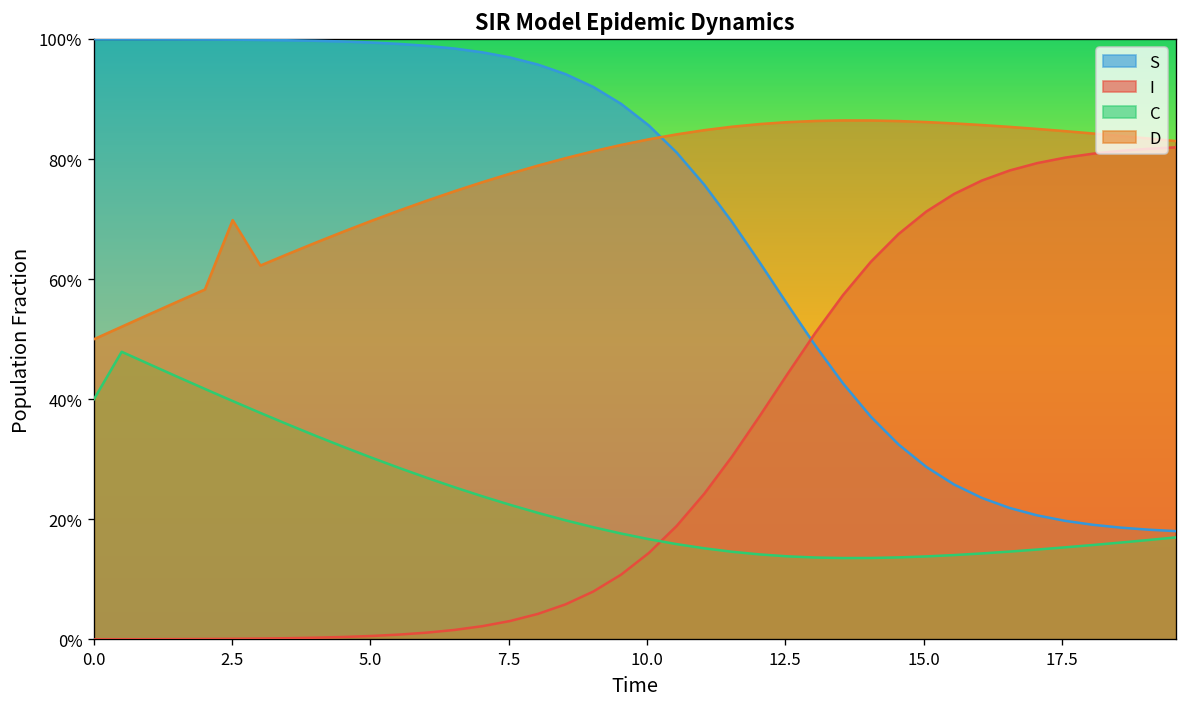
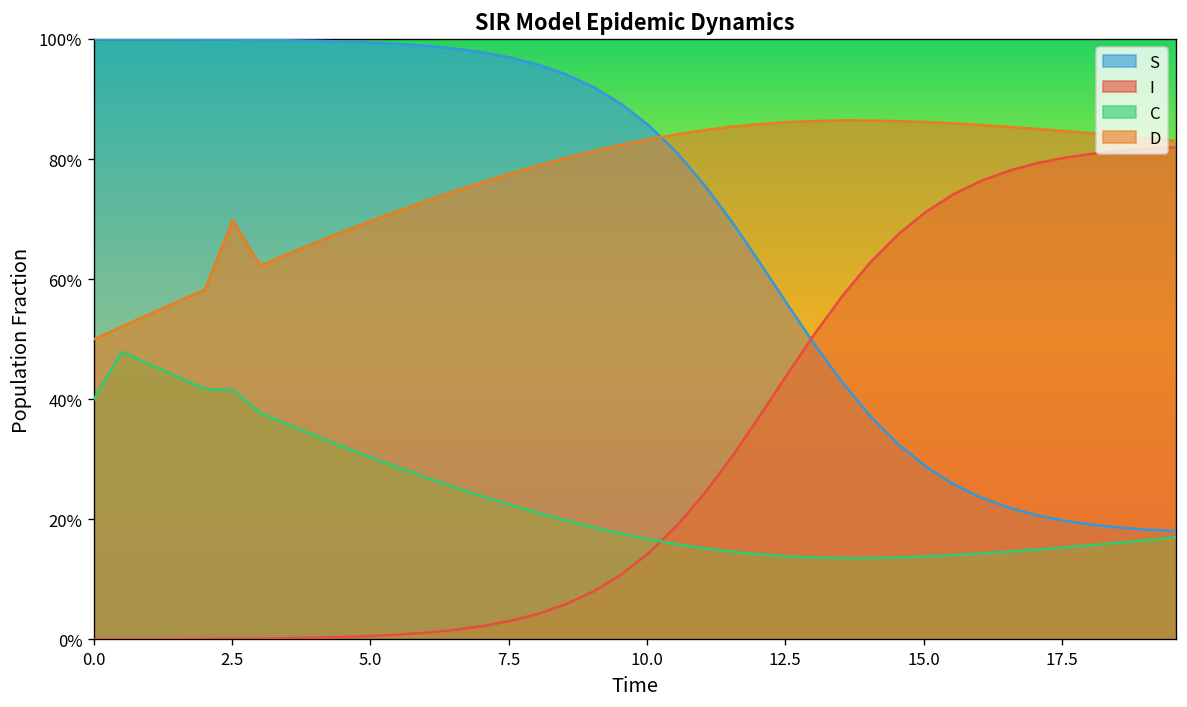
  {
    "S": {
      "0.0": "100%",
      "2.5": "100%"
    },
    "C": {
      "0.0": "40%",
-     "2.5": "40%"
+     "2.5": "42%"
    }
  }
